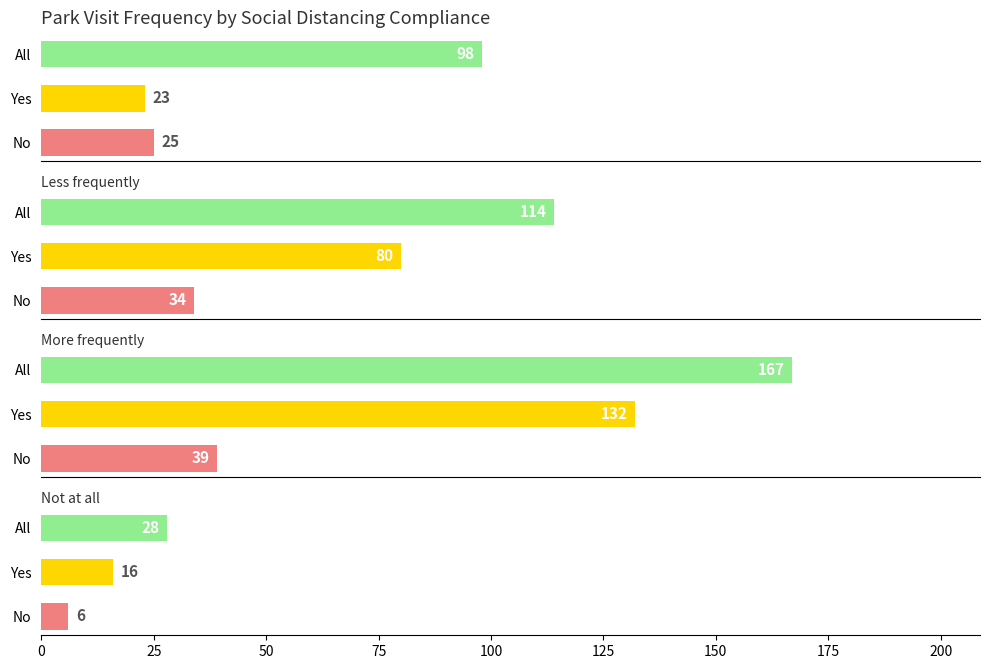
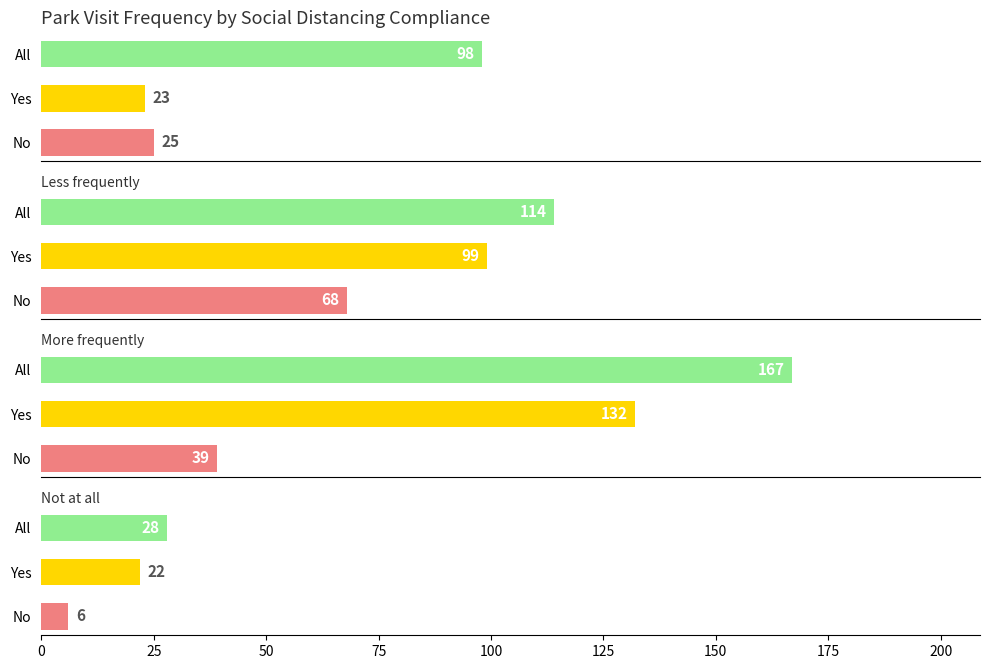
  {
    "Park Visit Frequency by Social Distancing Compliance": {
      "All": 98,
      "Yes": 23,
      "No": 25
    },
    "Less frequently": {
      "All": 114,
-     "Yes": 80,
-     "No": 34
+     "Yes": 99,
+     "No": 68
    },
    "More frequently": {
      "All": 167,
      "Yes": 132,
      "No": 39
    },
    "Not at all": {
      "All": 28,
-     "Yes": 16,
+     "Yes": 22,
      "No": 6
    }
  }
